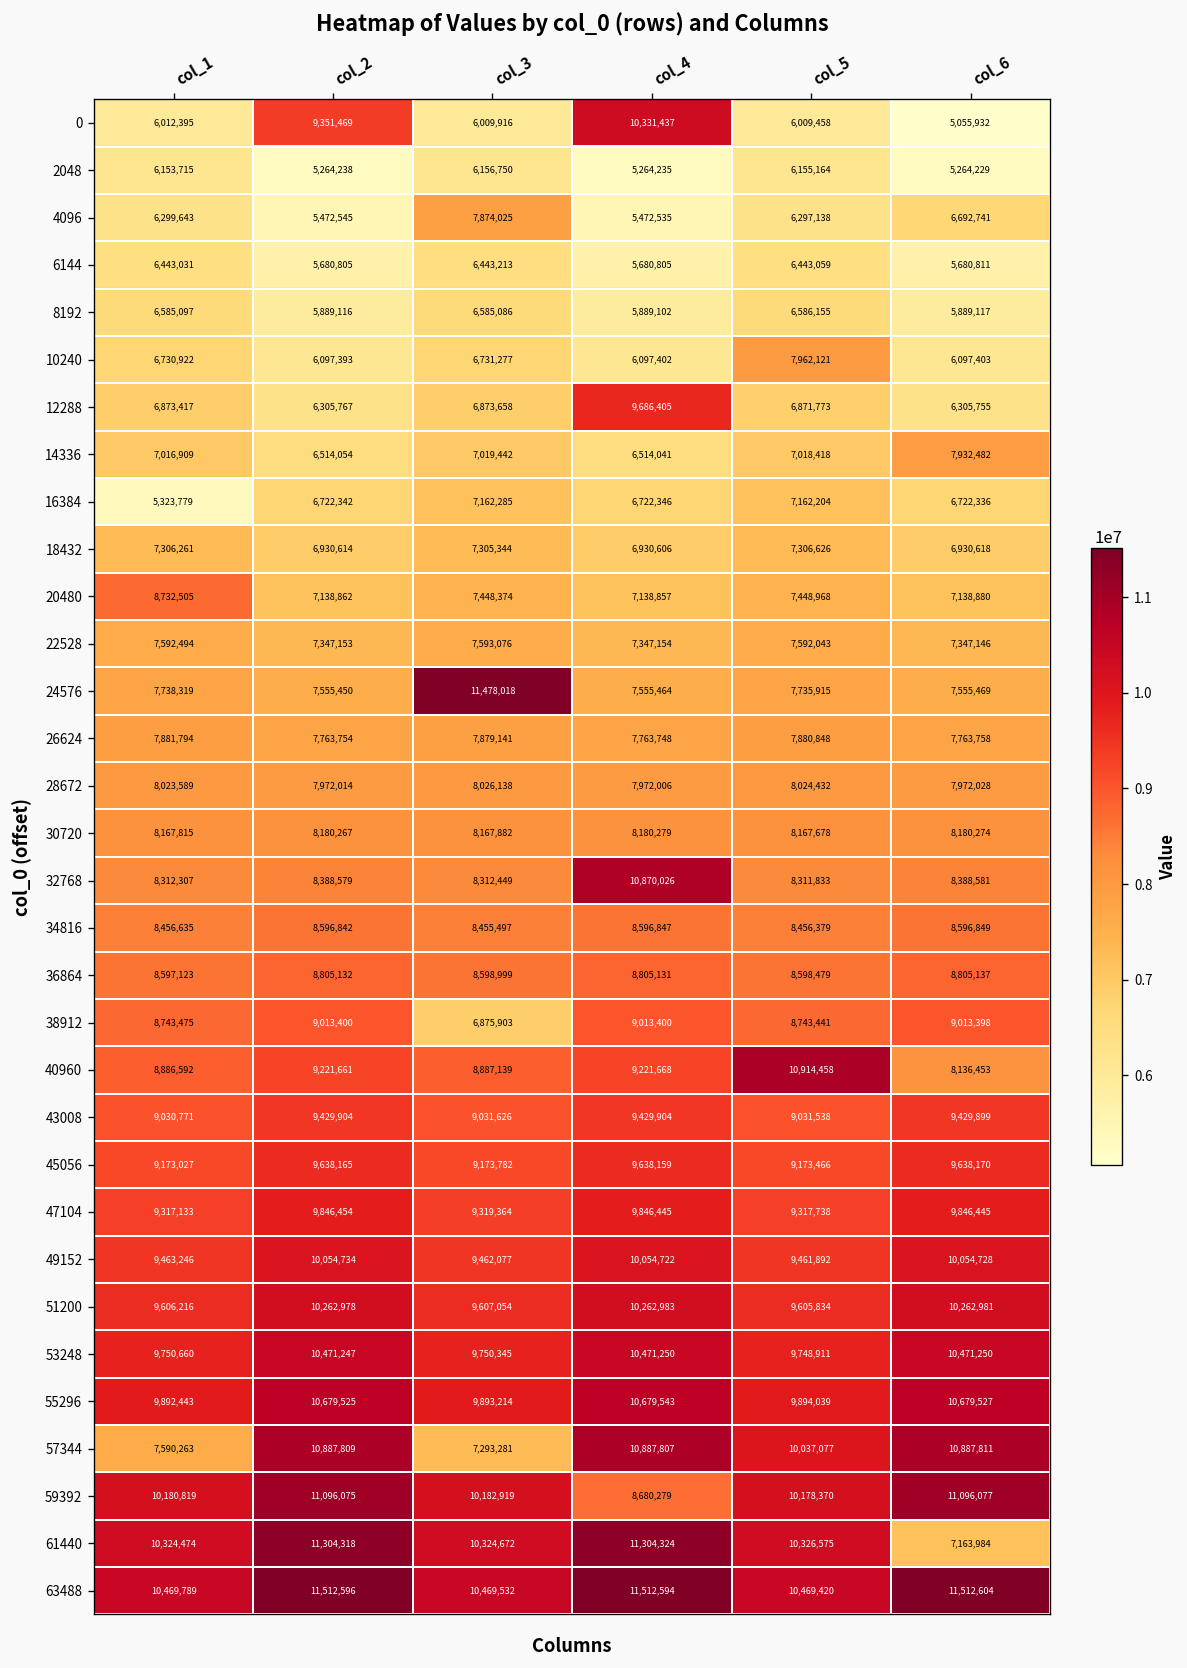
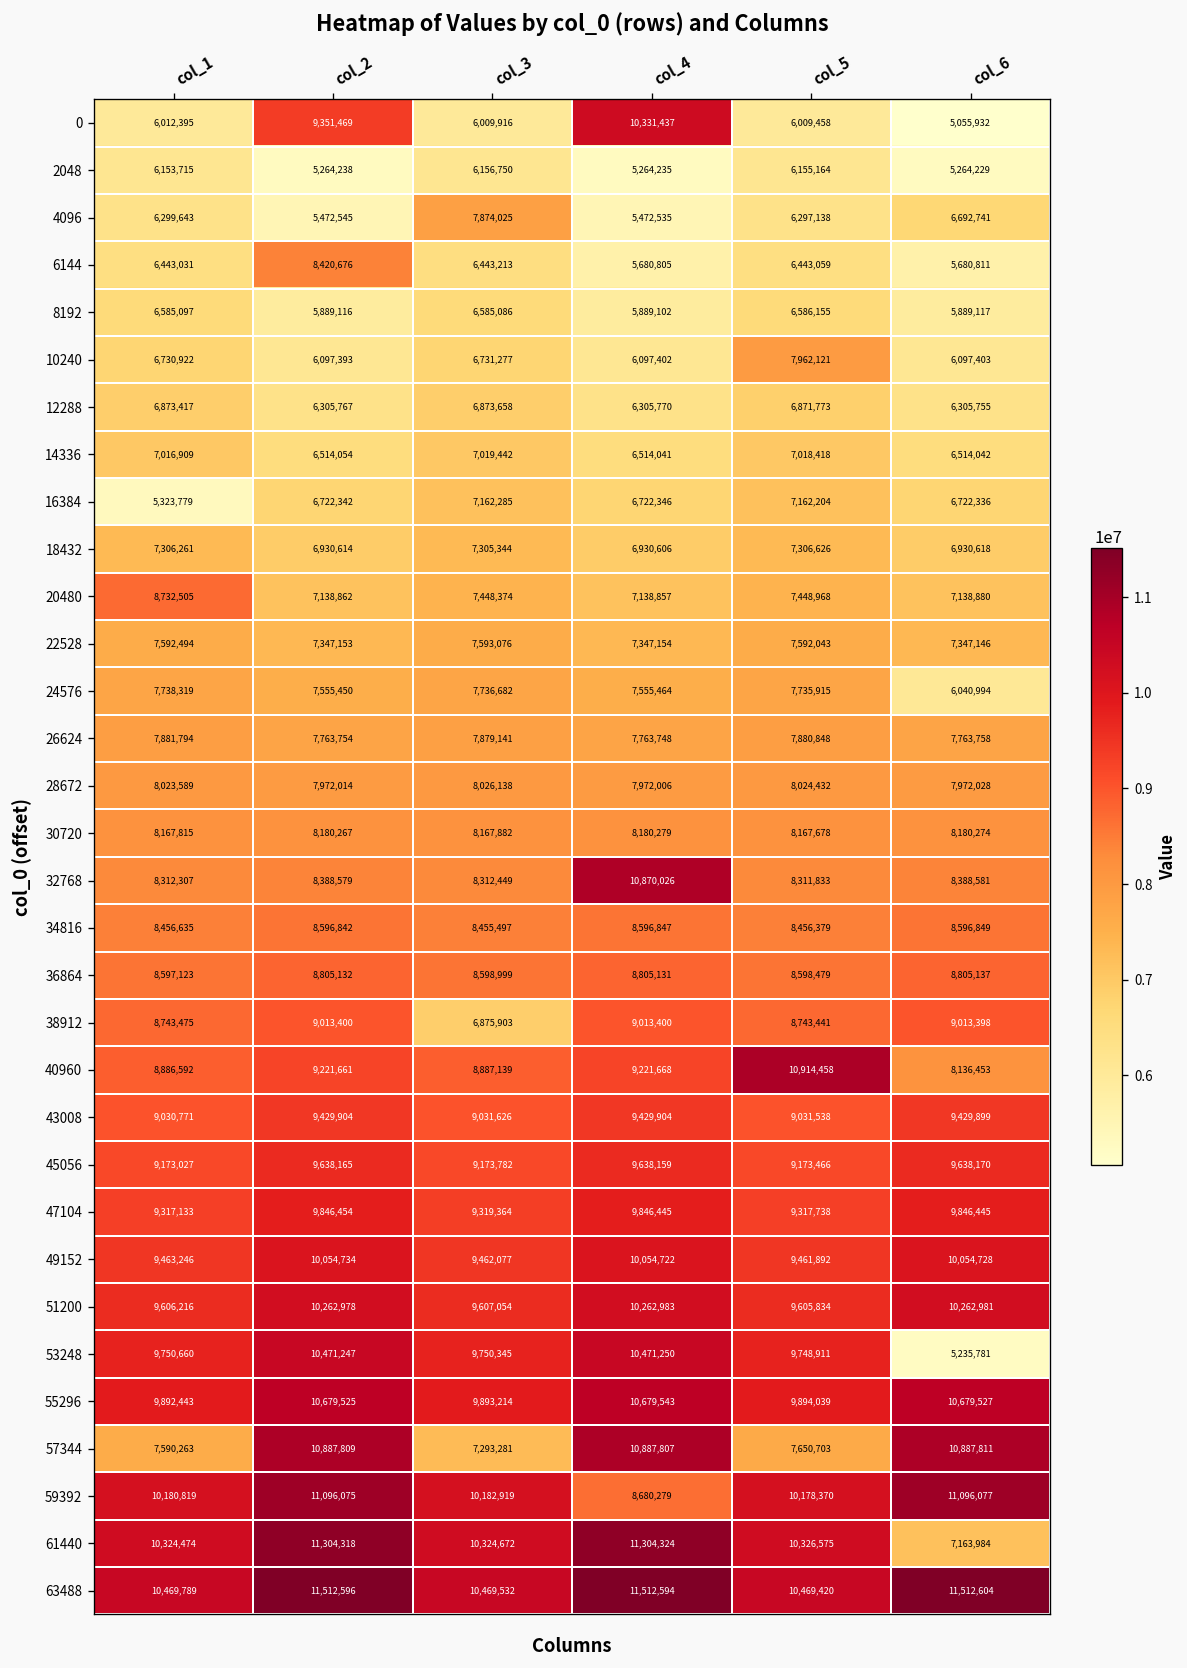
  {
    "0": {
      "col_1": "6,012,395",
      "col_2": "9,351,469",
      "col_3": "6,009,916",
      "col_4": "10,331,437",
      "col_5": "6,009,458",
      "col_6": "5,055,932"
    },
    "2048": {
      "col_1": "6,153,715",
      "col_2": "5,264,238",
      "col_3": "6,156,750",
      "col_4": "5,264,235",
      "col_5": "6,155,164",
      "col_6": "5,264,229"
    },
    "4096": {
      "col_1": "6,299,643",
      "col_2": "5,472,545",
      "col_3": "7,874,025",
      "col_4": "5,472,535",
      "col_5": "6,297,138",
      "col_6": "6,692,741"
    },
    "6144": {
      "col_1": "6,443,031",
-     "col_2": "5,680,805",
+     "col_2": "8,420,676",
      "col_3": "6,443,213",
      "col_4": "5,680,805",
      "col_5": "6,443,059",
      "col_6": "5,680,811"
    },
    "8192": {
      "col_1": "6,585,097",
      "col_2": "5,889,116",
      "col_3": "6,585,086",
      "col_4": "5,889,102",
      "col_5": "6,586,155",
      "col_6": "5,889,117"
    },
    "10240": {
      "col_1": "6,730,922",
      "col_2": "6,097,393",
      "col_3": "6,731,277",
      "col_4": "6,097,402",
      "col_5": "7,962,121",
      "col_6": "6,097,403"
    },
    "12288": {
      "col_1": "6,873,417",
      "col_2": "6,305,767",
      "col_3": "6,873,658",
-     "col_4": "9,686,405",
+     "col_4": "6,305,770",
      "col_5": "6,871,773",
      "col_6": "6,305,755"
    },
    "14336": {
      "col_1": "7,016,909",
      "col_2": "6,514,054",
      "col_3": "7,019,442",
      "col_4": "6,514,041",
      "col_5": "7,018,418",
-     "col_6": "7,932,482"
+     "col_6": "6,514,042"
    },
    "16384": {
      "col_1": "5,323,779",
      "col_2": "6,722,342",
      "col_3": "7,162,285",
      "col_4": "6,722,346",
      "col_5": "7,162,204",
      "col_6": "6,722,336"
    },
    "18432": {
      "col_1": "7,306,261",
      "col_2": "6,930,614",
      "col_3": "7,305,344",
      "col_4": "6,930,606",
      "col_5": "7,306,626",
      "col_6": "6,930,618"
    },
    "20480": {
      "col_1": "8,732,505",
      "col_2": "7,138,862",
      "col_3": "7,448,374",
      "col_4": "7,138,857",
      "col_5": "7,448,968",
      "col_6": "7,138,880"
    },
    "22528": {
      "col_1": "7,592,494",
      "col_2": "7,347,153",
      "col_3": "7,593,076",
      "col_4": "7,347,154",
      "col_5": "7,592,043",
      "col_6": "7,347,146"
    },
    "24576": {
      "col_1": "7,738,319",
      "col_2": "7,555,450",
-     "col_3": "11,478,018",
+     "col_3": "7,736,682",
      "col_4": "7,555,464",
      "col_5": "7,735,915",
-     "col_6": "7,555,469"
+     "col_6": "6,040,994"
    },
    "26624": {
      "col_1": "7,881,794",
      "col_2": "7,763,754",
      "col_3": "7,879,141",
      "col_4": "7,763,748",
      "col_5": "7,880,848",
      "col_6": "7,763,758"
    },
    "28672": {
      "col_1": "8,023,589",
      "col_2": "7,972,014",
      "col_3": "8,026,138",
      "col_4": "7,972,006",
      "col_5": "8,024,432",
      "col_6": "7,972,028"
    },
    "30720": {
      "col_1": "8,167,815",
      "col_2": "8,180,267",
      "col_3": "8,167,882",
      "col_4": "8,180,279",
      "col_5": "8,167,678",
      "col_6": "8,180,274"
    },
    "32768": {
      "col_1": "8,312,307",
      "col_2": "8,388,579",
      "col_3": "8,312,449",
      "col_4": "10,870,026",
      "col_5": "8,311,833",
      "col_6": "8,388,581"
    },
    "34816": {
      "col_1": "8,456,635",
      "col_2": "8,596,842",
      "col_3": "8,455,497",
      "col_4": "8,596,847",
      "col_5": "8,456,379",
      "col_6": "8,596,849"
    },
    "36864": {
      "col_1": "8,597,123",
      "col_2": "8,805,132",
      "col_3": "8,598,999",
      "col_4": "8,805,131",
      "col_5": "8,598,479",
      "col_6": "8,805,137"
    },
    "38912": {
      "col_1": "8,743,475",
      "col_2": "9,013,400",
      "col_3": "6,875,903",
      "col_4": "9,013,400",
      "col_5": "8,743,441",
      "col_6": "9,013,398"
    },
    "40960": {
      "col_1": "8,886,592",
      "col_2": "9,221,661",
      "col_3": "8,887,139",
      "col_4": "9,221,668",
      "col_5": "10,914,458",
      "col_6": "8,136,453"
    },
    "43008": {
      "col_1": "9,030,771",
      "col_2": "9,429,904",
      "col_3": "9,031,626",
      "col_4": "9,429,904",
      "col_5": "9,031,538",
      "col_6": "9,429,899"
    },
    "45056": {
      "col_1": "9,173,027",
      "col_2": "9,638,165",
      "col_3": "9,173,782",
      "col_4": "9,638,159",
      "col_5": "9,173,466",
      "col_6": "9,638,170"
    },
    "47104": {
      "col_1": "9,317,133",
      "col_2": "9,846,454",
      "col_3": "9,319,364",
      "col_4": "9,846,445",
      "col_5": "9,317,738",
      "col_6": "9,846,445"
    },
    "49152": {
      "col_1": "9,463,246",
      "col_2": "10,054,734",
      "col_3": "9,462,077",
      "col_4": "10,054,722",
      "col_5": "9,461,892",
      "col_6": "10,054,728"
    },
    "51200": {
      "col_1": "9,606,216",
      "col_2": "10,262,978",
      "col_3": "9,607,054",
      "col_4": "10,262,983",
      "col_5": "9,605,834",
      "col_6": "10,262,981"
    },
    "53248": {
      "col_1": "9,750,660",
      "col_2": "10,471,247",
      "col_3": "9,750,345",
      "col_4": "10,471,250",
      "col_5": "9,748,911",
-     "col_6": "10,471,250"
+     "col_6": "5,235,781"
    },
    "55296": {
      "col_1": "9,892,443",
      "col_2": "10,679,525",
      "col_3": "9,893,214",
      "col_4": "10,679,543",
      "col_5": "9,894,039",
      "col_6": "10,679,527"
    },
    "57344": {
      "col_1": "7,590,263",
      "col_2": "10,887,809",
      "col_3": "7,293,281",
      "col_4": "10,887,807",
-     "col_5": "10,037,077",
+     "col_5": "7,650,703",
      "col_6": "10,887,811"
    },
    "59392": {
      "col_1": "10,180,819",
      "col_2": "11,096,075",
      "col_3": "10,182,919",
      "col_4": "8,680,279",
      "col_5": "10,178,370",
      "col_6": "11,096,077"
    },
    "61440": {
      "col_1": "10,324,474",
      "col_2": "11,304,318",
      "col_3": "10,324,672",
      "col_4": "11,304,324",
      "col_5": "10,326,575",
      "col_6": "7,163,984"
    },
    "63488": {
      "col_1": "10,469,789",
      "col_2": "11,512,596",
      "col_3": "10,469,532",
      "col_4": "11,512,594",
      "col_5": "10,469,420",
      "col_6": "11,512,604"
    }
  }
